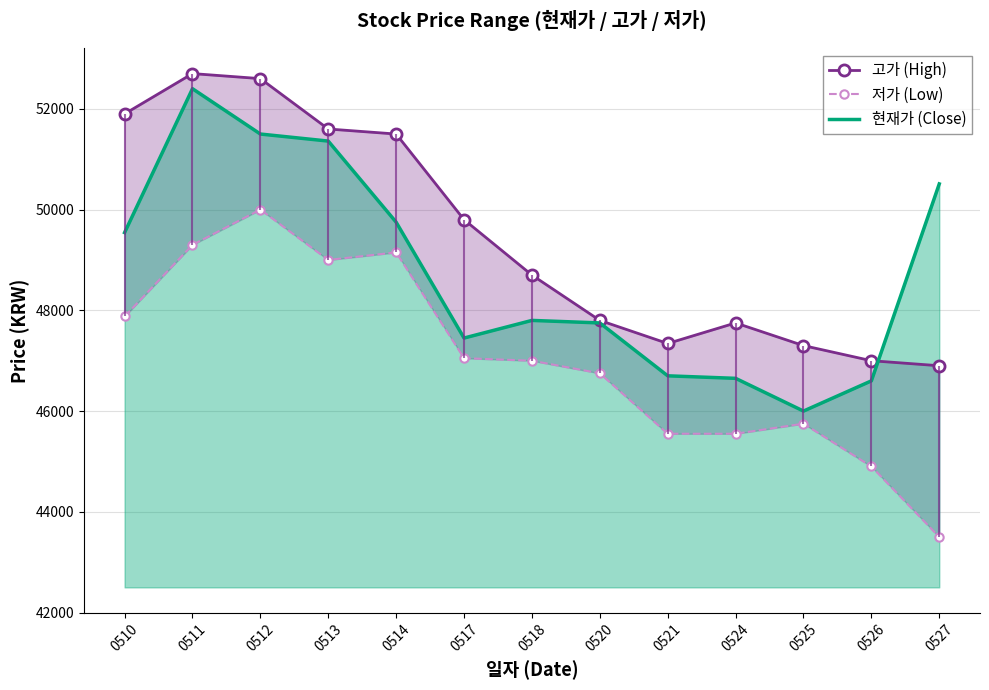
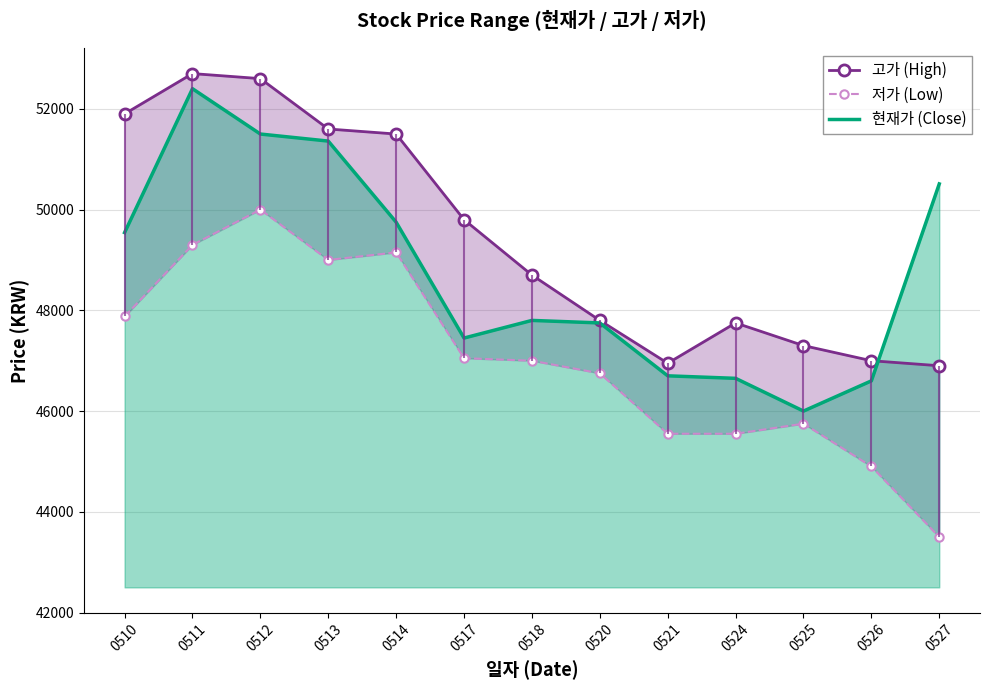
  {
    "고가 (High)": {
      "0510": 51900,
      "0511": 52700,
      "0512": 52600,
      "0513": 51600,
      "0514": 51500,
      "0517": 49800,
      "0518": 48700,
-     "0521": 47300,
+     "0521": 47000,
      "0524": 47800,
      "0525": 47300,
      "0526": 47000,
      "0527": 46900
    },
    "저가 (Low)": {
      "0510": 47900,
      "0511": 49300,
      "0512": 50000,
      "0513": 49000,
      "0514": 49200,
      "0517": 47100,
      "0518": 47000,
      "0520": 46800,
      "0521": 45600,
      "0524": 45600,
      "0525": 45800,
      "0526": 44900,
      "0527": 43500
    },
    "현재가 (Close)": {
      "0510": 49500,
      "0511": 52400,
      "0512": 51500,
      "0513": 51400,
      "0514": 49800,
      "0517": 47500,
      "0518": 47800,
      "0521": 46700,
      "0524": 46700,
      "0525": 46000,
      "0526": 46600,
      "0527": 50500
    }
  }
